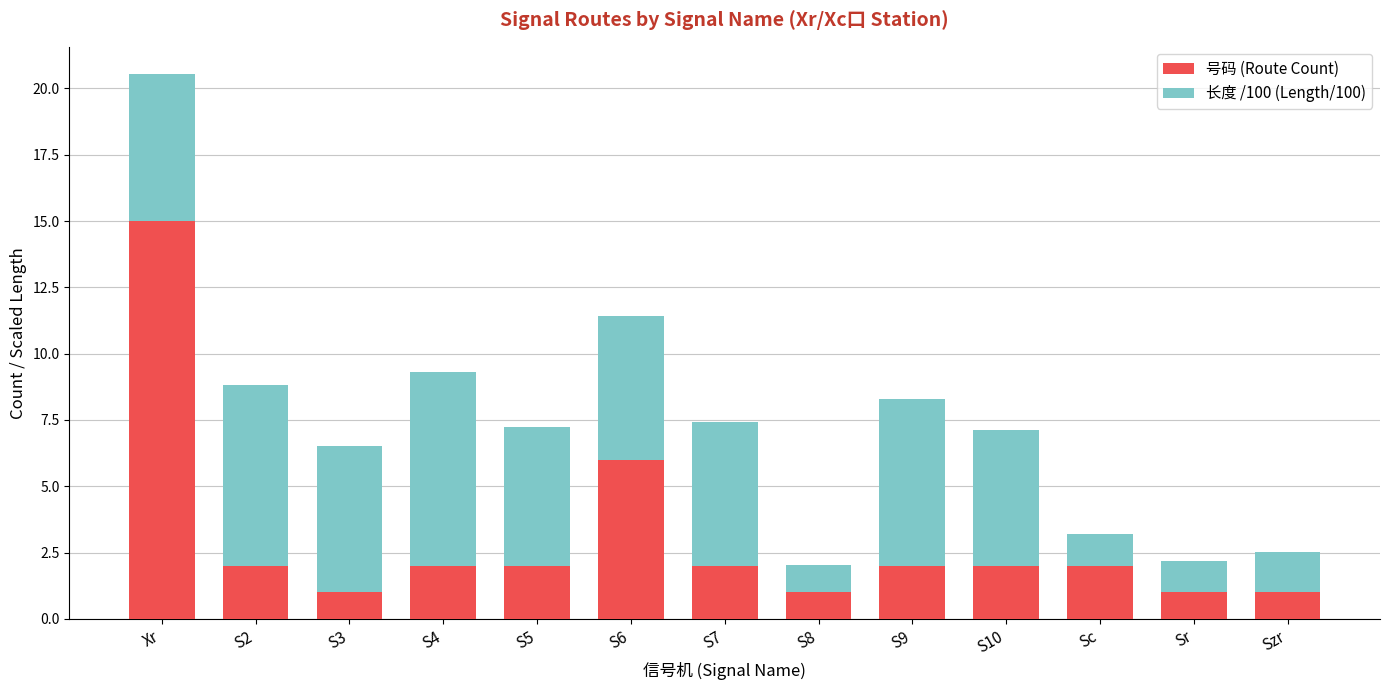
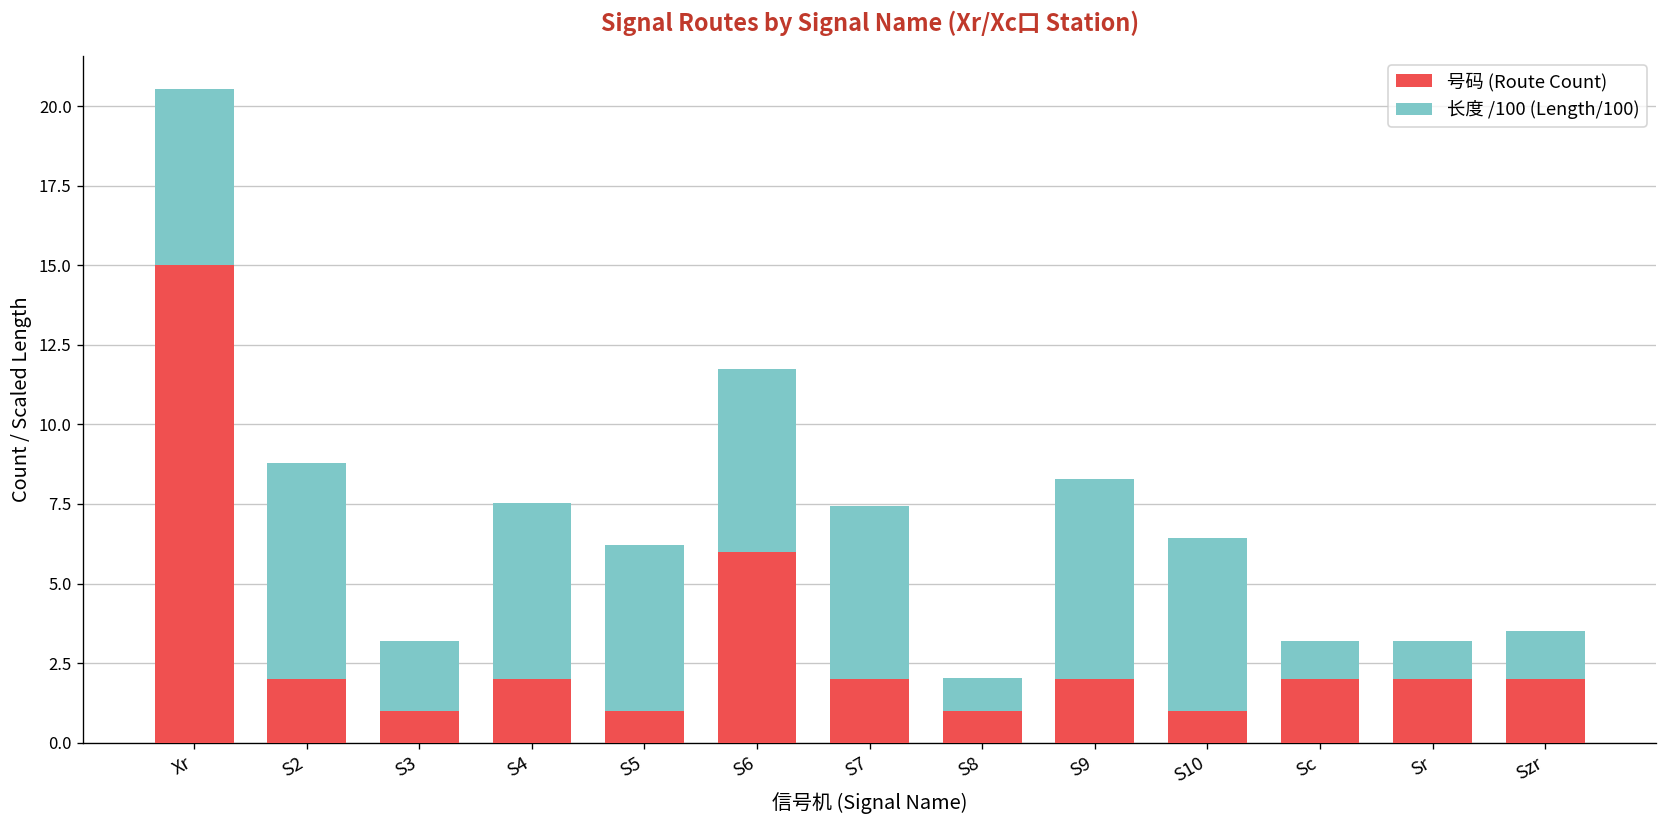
  {
    "号码 (Route Count)": {
      "Xr": 15,
      "S2": 2,
      "S3": 1,
      "S4": 2,
-     "S5": 2,
+     "S5": 1,
      "S6": 6,
      "S7": 2,
      "S8": 1,
      "S9": 2,
-     "S10": 2,
+     "S10": 1,
      "Sc": 2,
-     "Sr": 1,
-     "Szr": 1
+     "Sr": 2,
+     "Szr": 2
    },
    "长度 /100 (Length/100)": {
      "Xr": 5.5,
      "S2": 6.8,
-     "S3": 5.5,
-     "S4": 7.3,
+     "S3": 2.2,
+     "S4": 5.5,
      "S5": 5.2,
-     "S6": 5.4,
+     "S6": 5.8,
      "S7": 5.4,
      "S8": 1.0,
      "S9": 6.3,
-     "S10": 5.1,
+     "S10": 5.4,
      "Sc": 1.2,
      "Sr": 1.2,
      "Szr": 1.5
    }
  }
